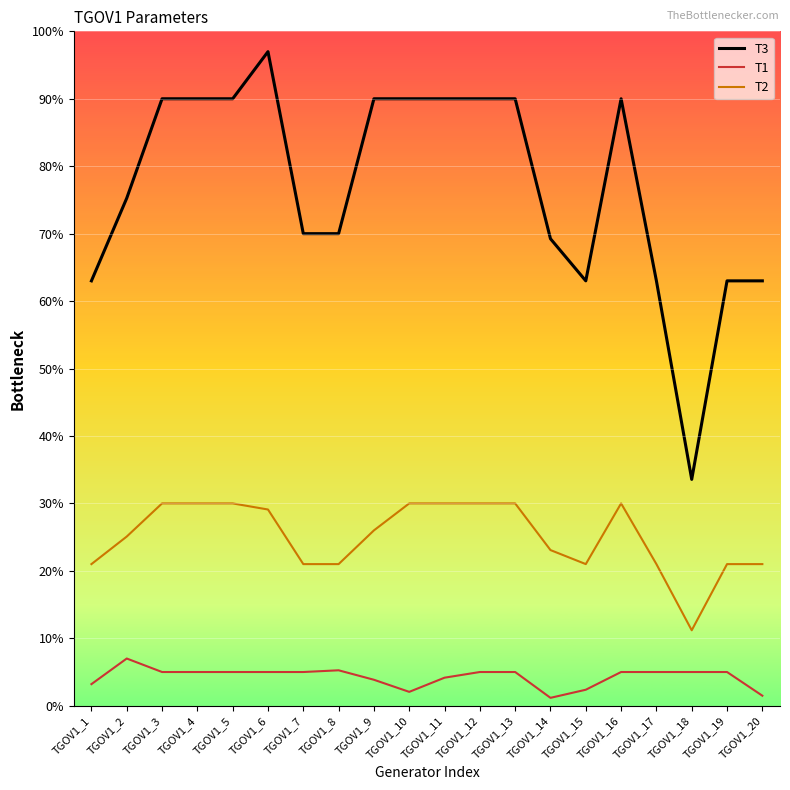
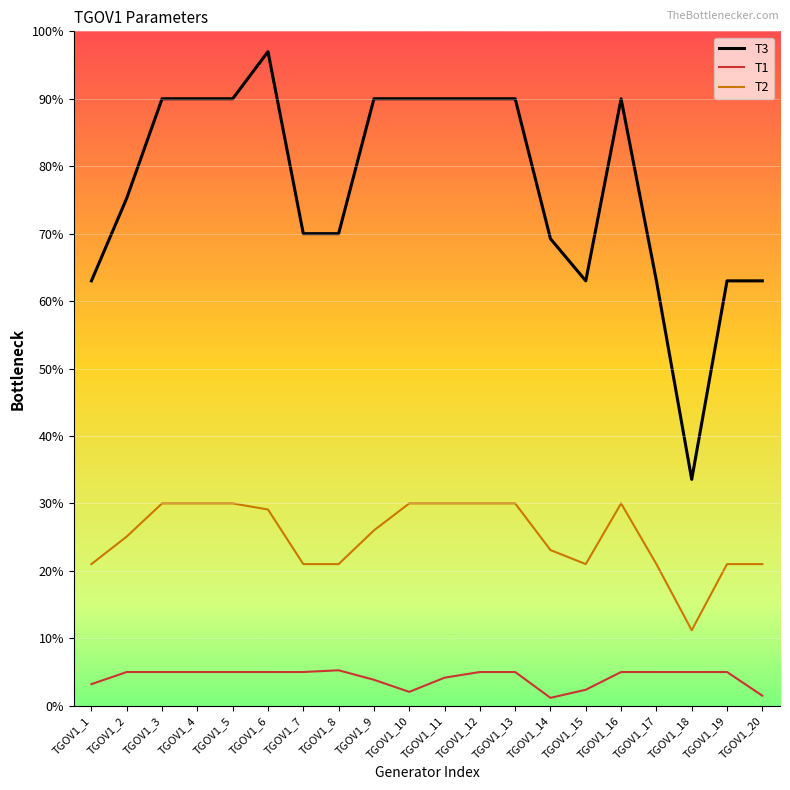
  {
    "T3": {
      "TGOV1_1": "63%",
      "TGOV1_2": "75%",
      "TGOV1_3": "90%",
      "TGOV1_4": "90%",
      "TGOV1_5": "90%",
      "TGOV1_6": "97%",
      "TGOV1_7": "70%",
      "TGOV1_8": "70%",
      "TGOV1_9": "90%",
      "TGOV1_10": "90%",
      "TGOV1_11": "90%",
      "TGOV1_12": "90%",
      "TGOV1_13": "90%",
      "TGOV1_14": "69%",
      "TGOV1_15": "63%",
      "TGOV1_16": "90%",
      "TGOV1_17": "63%",
      "TGOV1_18": "34%",
      "TGOV1_19": "63%",
      "TGOV1_20": "63%"
    },
    "T1": {
      "TGOV1_1": "3%",
-     "TGOV1_2": "7%",
+     "TGOV1_2": "5%",
      "TGOV1_3": "5%",
      "TGOV1_4": "5%",
      "TGOV1_5": "5%",
      "TGOV1_6": "5%",
      "TGOV1_7": "5%",
      "TGOV1_8": "5%",
      "TGOV1_9": "4%",
      "TGOV1_10": "2%",
      "TGOV1_11": "4%",
      "TGOV1_12": "5%",
      "TGOV1_13": "5%",
      "TGOV1_14": "1%",
      "TGOV1_15": "2%",
      "TGOV1_16": "5%",
      "TGOV1_17": "5%",
      "TGOV1_18": "5%",
      "TGOV1_19": "5%",
      "TGOV1_20": "1%"
    },
    "T2": {
      "TGOV1_1": "21%",
      "TGOV1_2": "25%",
      "TGOV1_3": "30%",
      "TGOV1_4": "30%",
      "TGOV1_5": "30%",
      "TGOV1_6": "29%",
      "TGOV1_7": "21%",
      "TGOV1_8": "21%",
      "TGOV1_9": "26%",
      "TGOV1_10": "30%",
      "TGOV1_11": "30%",
      "TGOV1_12": "30%",
      "TGOV1_13": "30%",
      "TGOV1_14": "23%",
      "TGOV1_15": "21%",
      "TGOV1_16": "30%",
      "TGOV1_17": "21%",
      "TGOV1_18": "11%",
      "TGOV1_19": "21%",
      "TGOV1_20": "21%"
    }
  }
